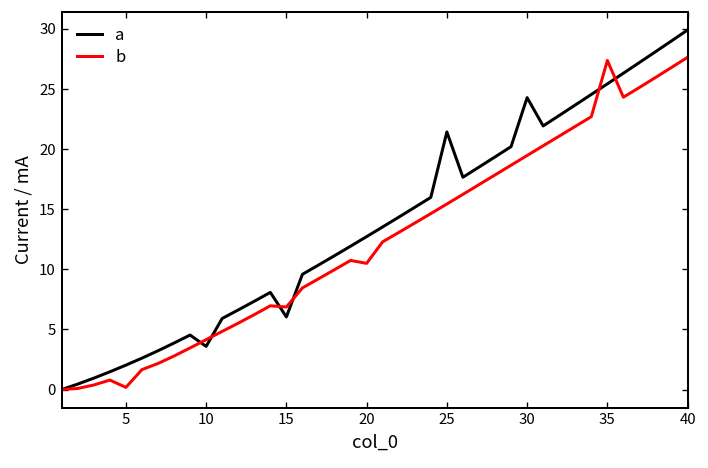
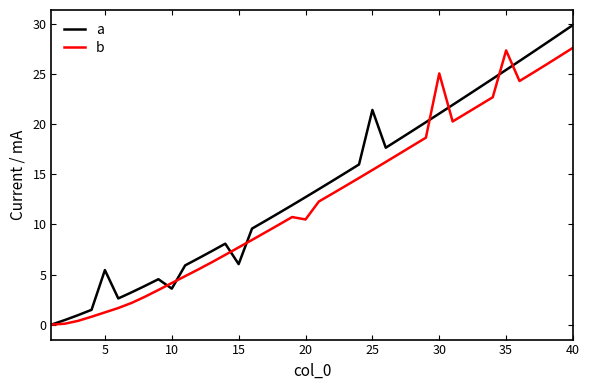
  {
    "a": {
-     "5": 2.0,
+     "5": 5.4,
      "10": 3.6,
      "15": 6.0,
      "20": 12.7,
      "25": 21.4,
-     "30": 24.3,
+     "30": 21.1,
      "35": 25.4,
      "40": 29.9
    },
    "b": {
-     "5": 0.2,
+     "5": 1.2,
      "10": 4.1,
-     "15": 6.9,
+     "15": 7.7,
      "20": 10.5,
      "25": 15.4,
-     "30": 19.5,
+     "30": 25.1,
      "35": 27.4,
      "40": 27.6
    }
  }
